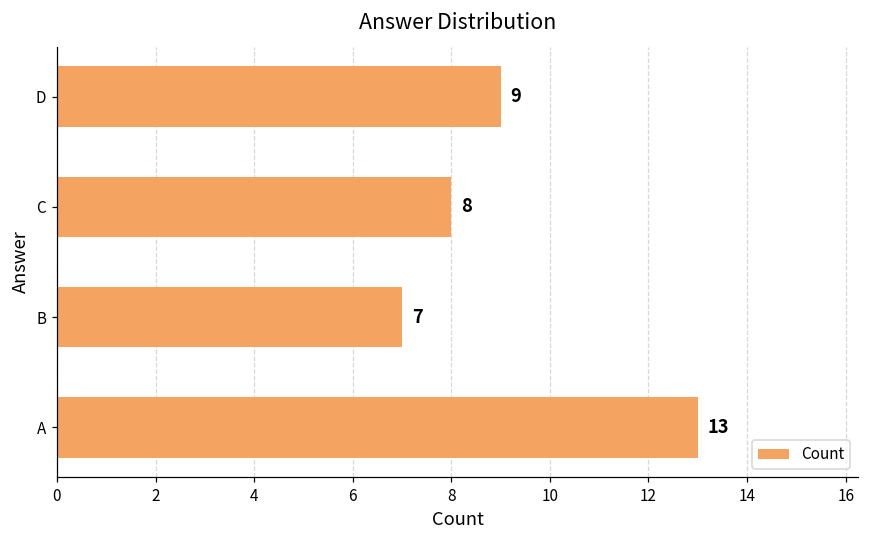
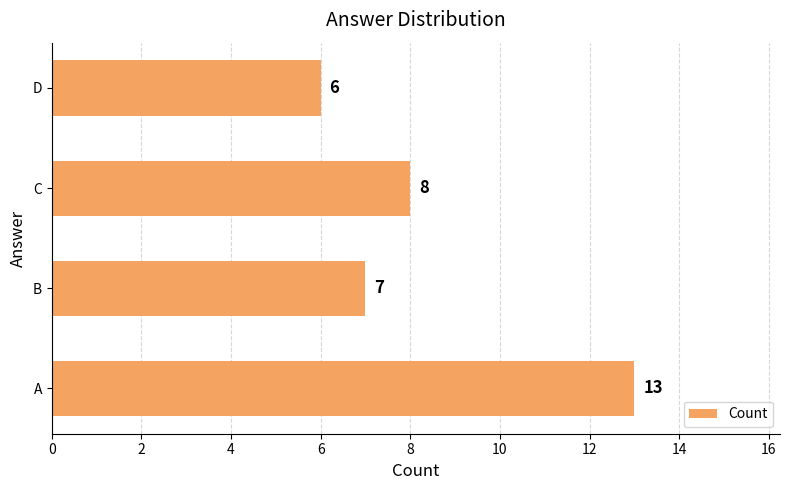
  {
-   "D": 9,
+   "D": 6,
    "C": 8,
    "B": 7,
    "A": 13
  }
